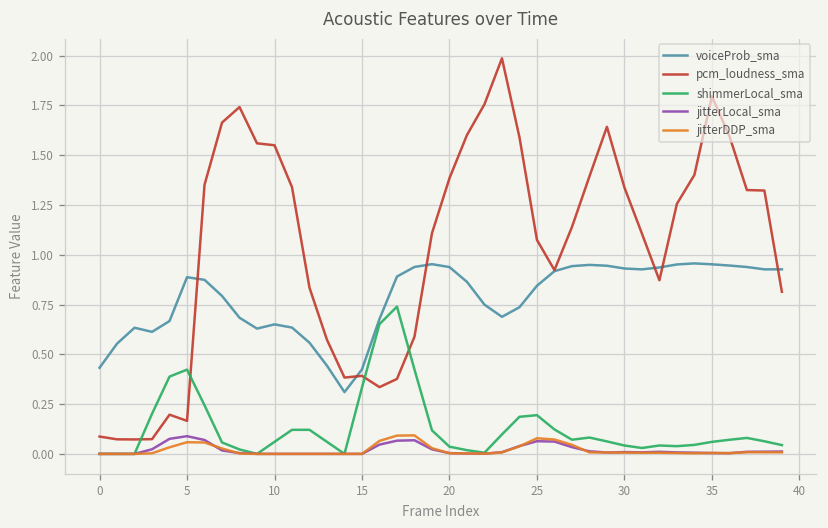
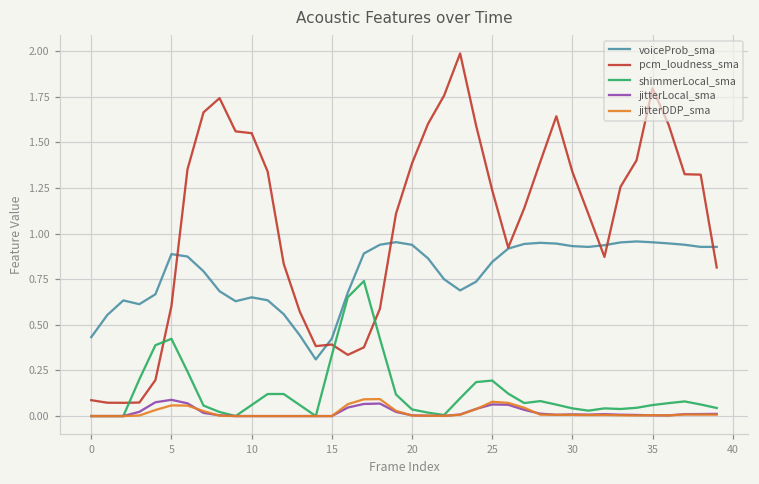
  {
    "voiceProb_sma": {
      "0": 0.43,
      "5": 0.89,
      "10": 0.65,
      "15": 0.42,
      "20": 0.94,
      "25": 0.84,
      "30": 0.93,
      "35": 0.95
    },
    "pcm_loudness_sma": {
      "0": 0.09,
-     "5": 0.17,
+     "5": 0.60,
      "10": 1.55,
      "15": 0.39,
      "20": 1.38,
-     "25": 1.07,
+     "25": 1.24,
      "30": 1.34
    },
    "shimmerLocal_sma": {
      "5": 0.42,
      "10": 0.06,
      "15": 0.33,
      "20": 0.04,
      "25": 0.19,
      "30": 0.04,
      "35": 0.06
    },
    "jitterLocal_sma": {
      "5": 0.09
    },
    "jitterDDP_sma": {
      "5": 0.06
    }
  }
